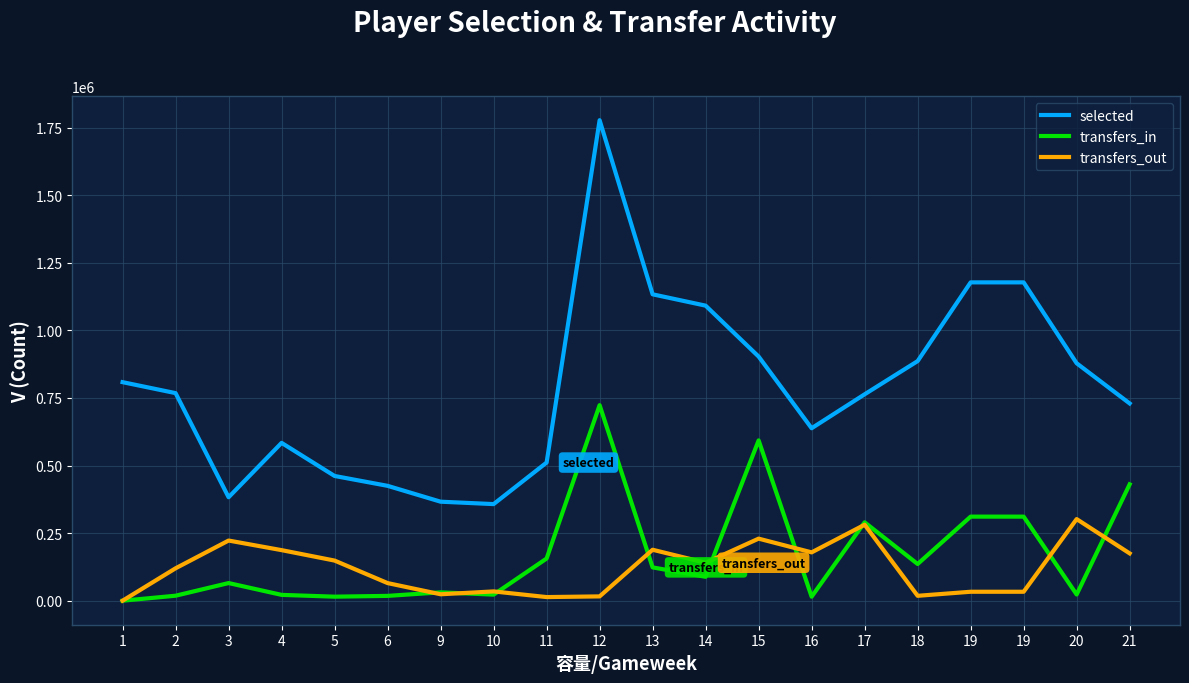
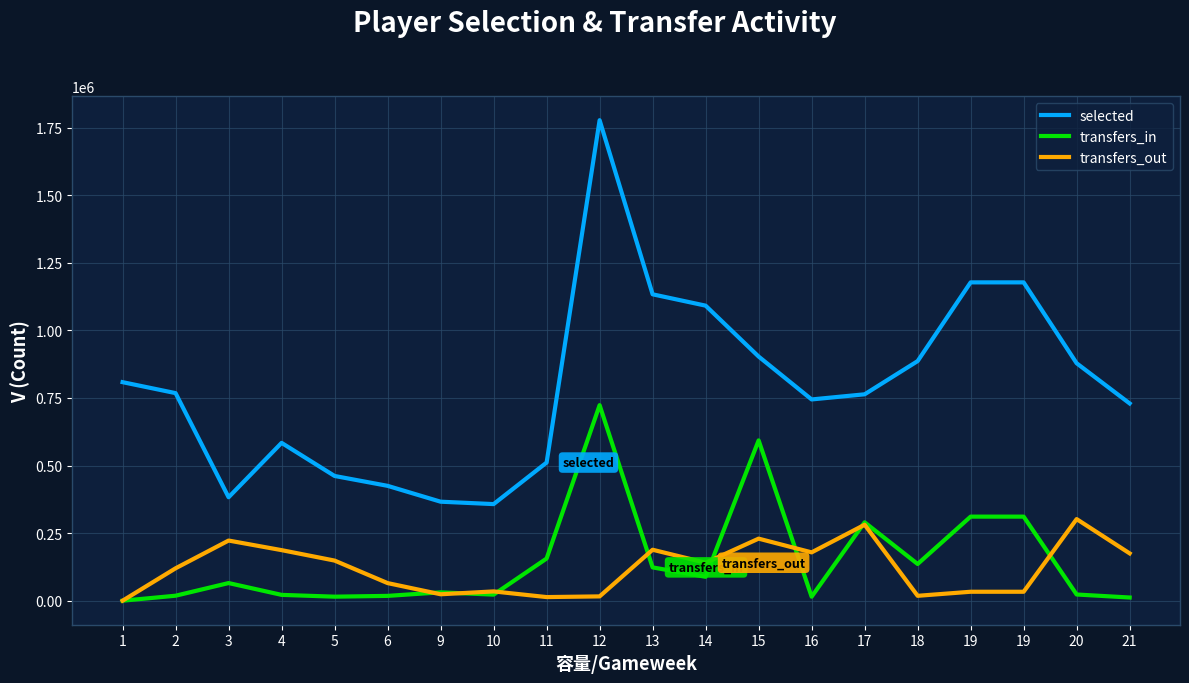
  {
    "selected": {
      "1": 810000,
      "2": 770000,
      "3": 380000,
      "4": 580000,
      "5": 460000,
      "6": 420000,
      "9": 370000,
      "10": 360000,
      "11": 510000,
      "12": 1780000,
      "13": 1130000,
      "14": 1090000,
      "15": 900000,
-     "16": 640000,
+     "16": 740000,
      "17": 760000,
      "18": 890000,
      "20": 880000,
      "21": 730000
    },
    "transfers_in": {
      "2": 20000,
      "3": 70000,
      "4": 20000,
      "5": 10000,
      "6": 20000,
      "10": 20000,
      "11": 160000,
      "12": 720000,
      "13": 120000,
      "15": 590000,
      "16": 10000,
      "18": 140000,
      "20": 20000,
-     "21": 430000
+     "21": 10000
    },
    "transfers_out": {
      "2": 120000,
      "3": 220000,
      "4": 190000,
      "5": 150000,
      "6": 70000,
      "10": 30000,
      "11": 10000,
      "12": 20000,
      "13": 190000,
      "15": 230000,
      "16": 180000,
      "18": 20000,
      "20": 300000,
      "21": 180000
    }
  }
